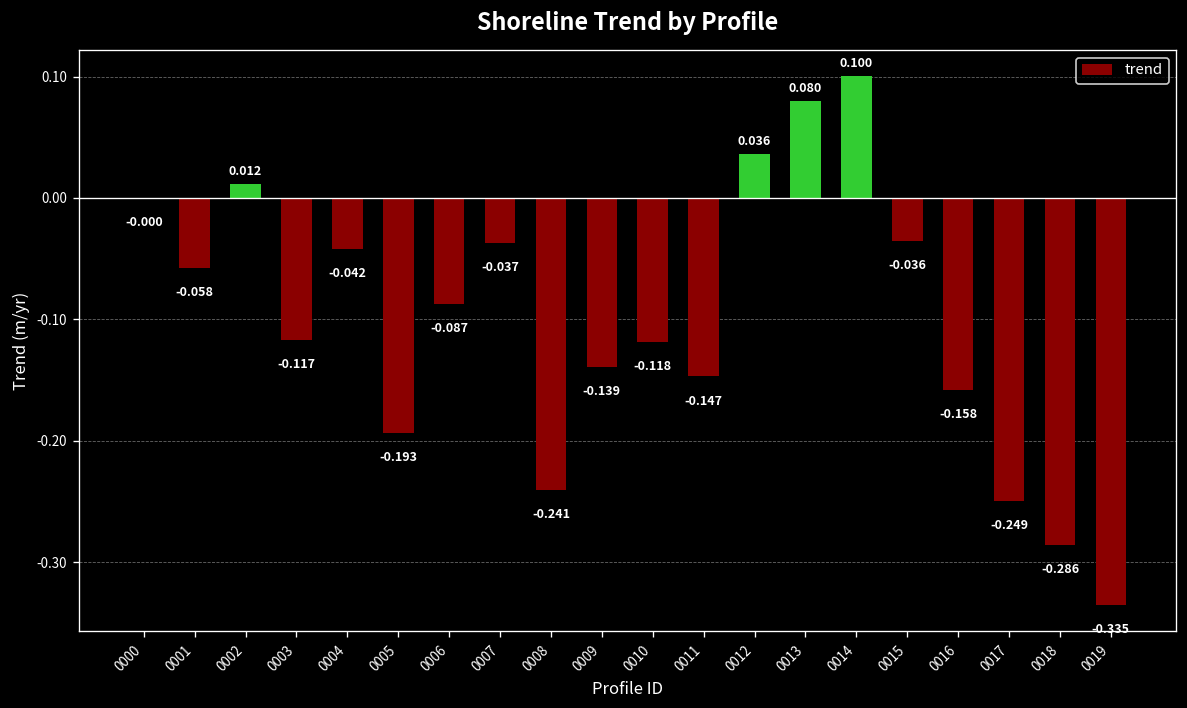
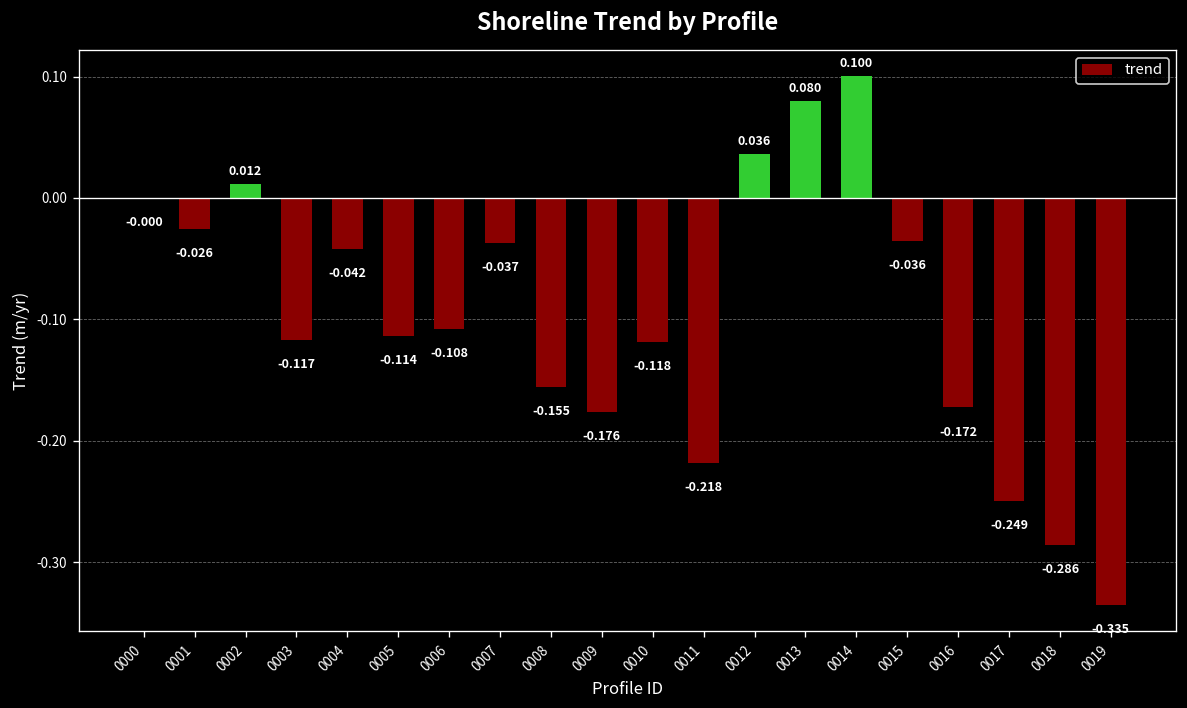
  {
    "0000": -0.000,
-   "0001": -0.058,
+   "0001": -0.026,
    "0002": 0.012,
    "0003": -0.117,
    "0004": -0.042,
-   "0005": -0.193,
-   "0006": -0.087,
+   "0005": -0.114,
+   "0006": -0.108,
    "0007": -0.037,
-   "0008": -0.241,
-   "0009": -0.139,
+   "0008": -0.155,
+   "0009": -0.176,
    "0010": -0.118,
-   "0011": -0.147,
+   "0011": -0.218,
    "0012": 0.036,
    "0013": 0.080,
    "0014": 0.100,
    "0015": -0.036,
-   "0016": -0.158,
+   "0016": -0.172,
    "0017": -0.249,
    "0018": -0.286,
    "0019": -0.335
  }
